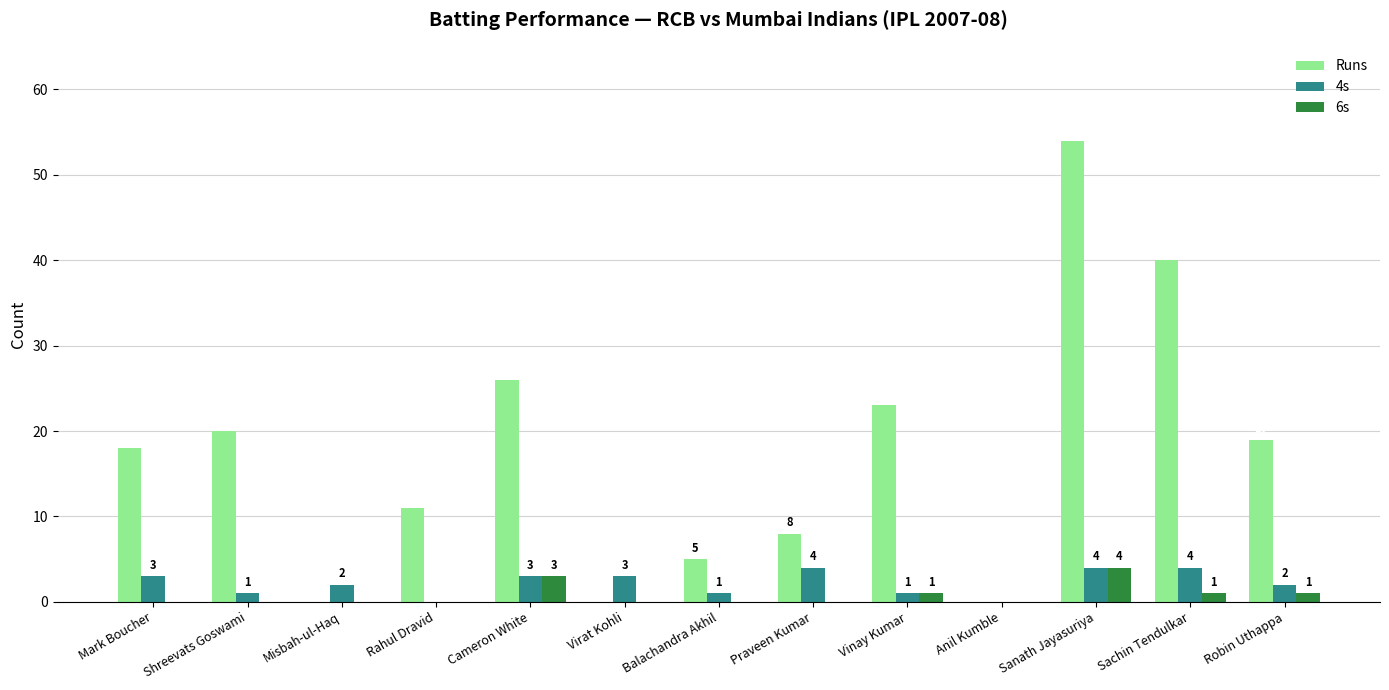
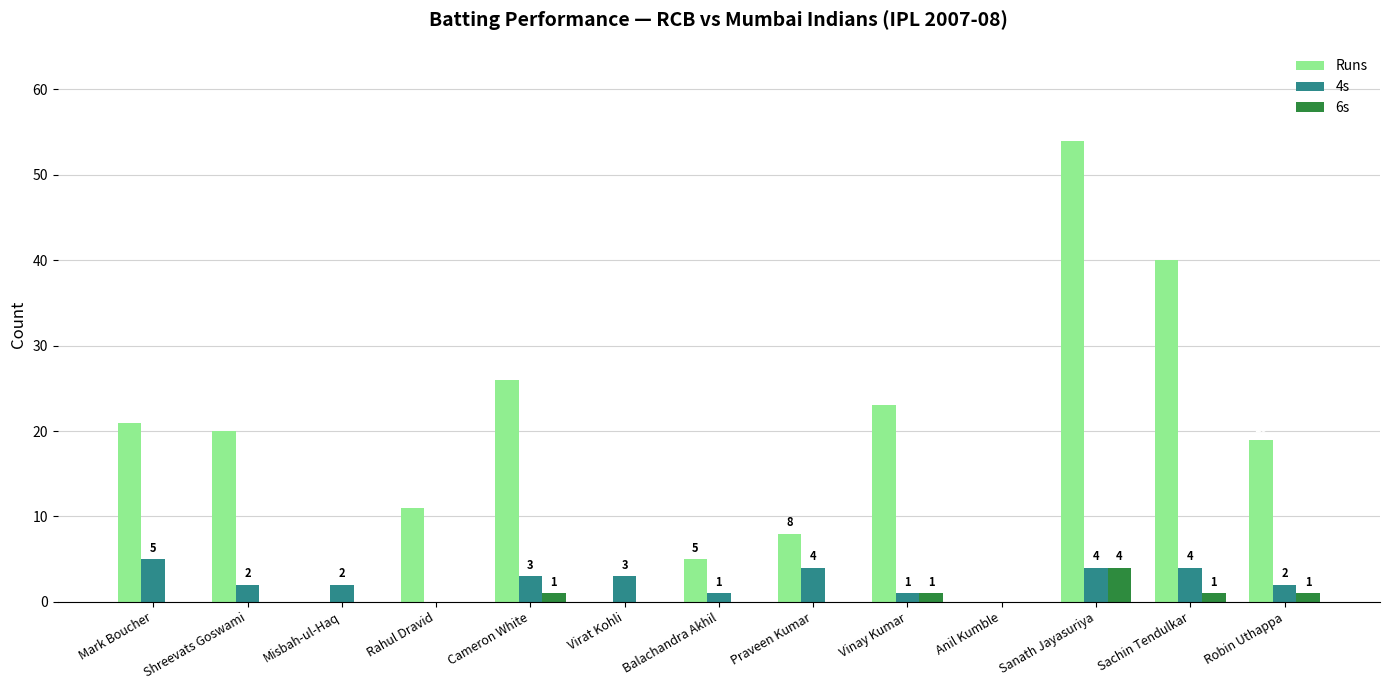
  {
    "Runs": {
-     "Mark Boucher": 18,
+     "Mark Boucher": 21,
      "Shreevats Goswami": 20,
      "Misbah-ul-Haq": 0,
      "Rahul Dravid": 11,
      "Cameron White": 26,
      "Virat Kohli": 0,
      "Vinay Kumar": 23,
      "Anil Kumble": 0,
      "Sanath Jayasuriya": 54,
      "Sachin Tendulkar": 40,
      "Robin Uthappa": 19
    },
    "4s": {
-     "Mark Boucher": 3,
-     "Shreevats Goswami": 1,
+     "Mark Boucher": 5,
+     "Shreevats Goswami": 2,
      "Misbah-ul-Haq": 2,
      "Cameron White": 3,
      "Virat Kohli": 3,
      "Balachandra Akhil": 1,
      "Praveen Kumar": 4,
      "Vinay Kumar": 1,
      "Sanath Jayasuriya": 4,
      "Sachin Tendulkar": 4,
      "Robin Uthappa": 2
    },
    "6s": {
-     "Cameron White": 3,
+     "Cameron White": 1,
      "Vinay Kumar": 1,
      "Sanath Jayasuriya": 4,
      "Sachin Tendulkar": 1,
      "Robin Uthappa": 1
    }
  }
